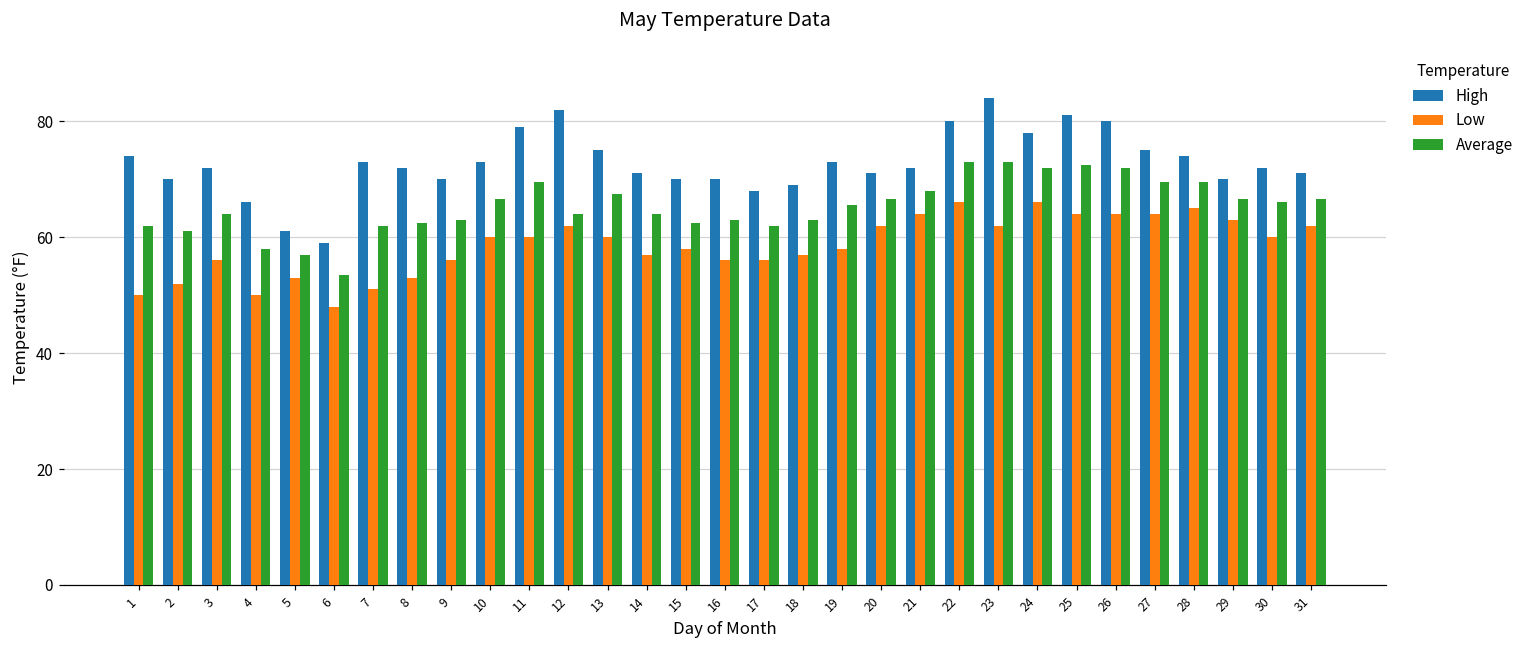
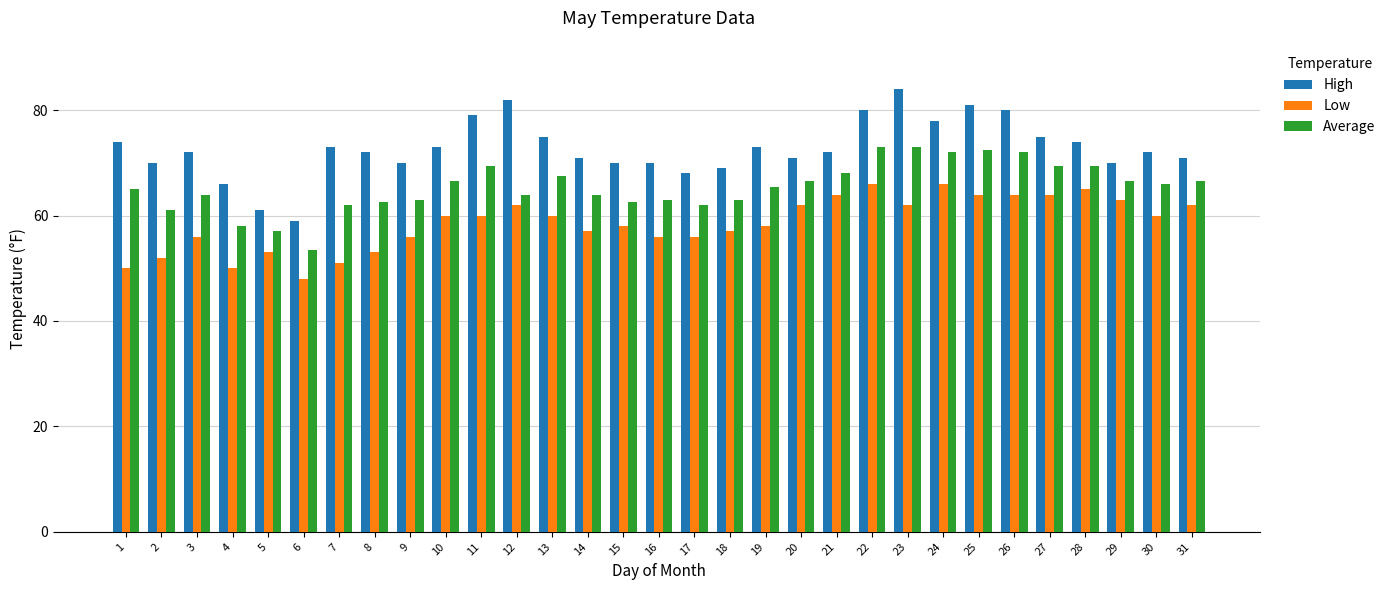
  {
    "High": {
      "1": 74,
      "2": 70,
      "3": 72,
      "4": 66,
      "5": 61,
      "6": 59,
      "7": 73,
      "8": 72,
      "9": 70,
      "10": 73,
      "11": 79,
      "12": 82,
      "13": 75,
      "14": 71,
      "15": 70,
      "16": 70,
      "17": 68,
      "18": 69,
      "19": 73,
      "20": 71,
      "21": 72,
      "22": 80,
      "23": 84,
      "24": 78,
      "25": 81,
      "26": 80,
      "27": 75,
      "28": 74,
      "29": 70,
      "30": 72,
      "31": 71
    },
    "Low": {
      "1": 50,
      "2": 52,
      "3": 56,
      "4": 50,
      "5": 53,
      "6": 48,
      "7": 51,
      "8": 53,
      "9": 56,
      "10": 60,
      "11": 60,
      "12": 62,
      "13": 60,
      "14": 57,
      "15": 58,
      "16": 56,
      "17": 56,
      "18": 57,
      "19": 58,
      "20": 62,
      "21": 64,
      "22": 66,
      "23": 62,
      "24": 66,
      "25": 64,
      "26": 64,
      "27": 64,
      "28": 65,
      "29": 63,
      "30": 60,
      "31": 62
    },
    "Average": {
-     "1": 62,
+     "1": 65,
      "2": 61,
      "3": 64,
      "4": 58,
      "5": 57,
      "6": 54,
      "7": 62,
      "8": 63,
      "9": 63,
      "10": 67,
      "11": 70,
      "12": 64,
      "13": 68,
      "14": 64,
      "15": 63,
      "16": 63,
      "17": 62,
      "18": 63,
      "19": 66,
      "20": 67,
      "21": 68,
      "22": 73,
      "23": 73,
      "24": 72,
      "25": 73,
      "26": 72,
      "27": 70,
      "28": 70,
      "29": 67,
      "30": 66,
      "31": 67
    }
  }
